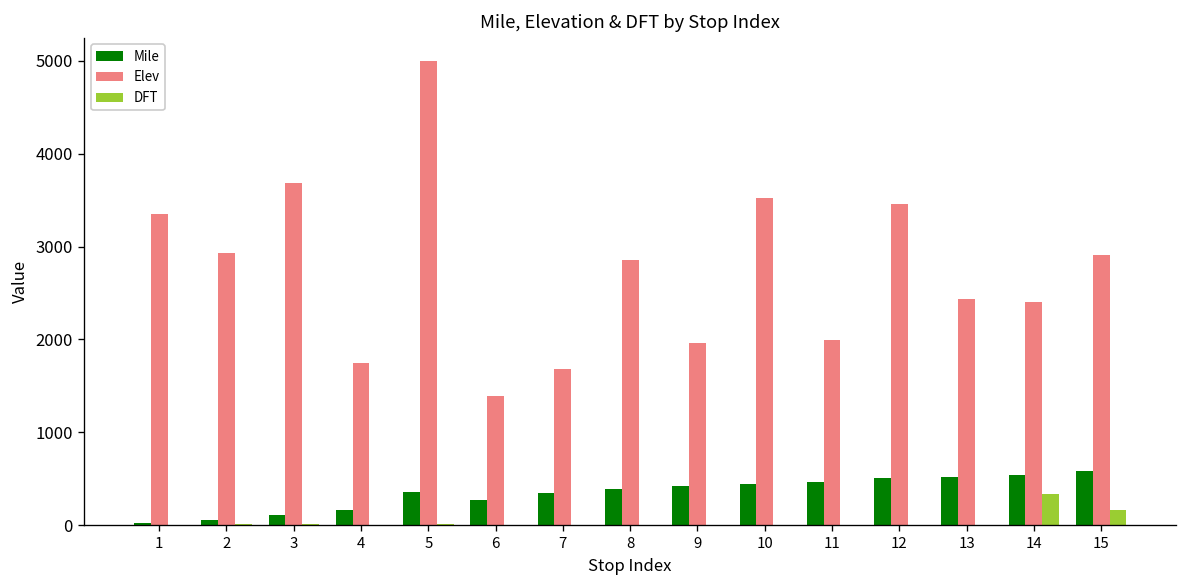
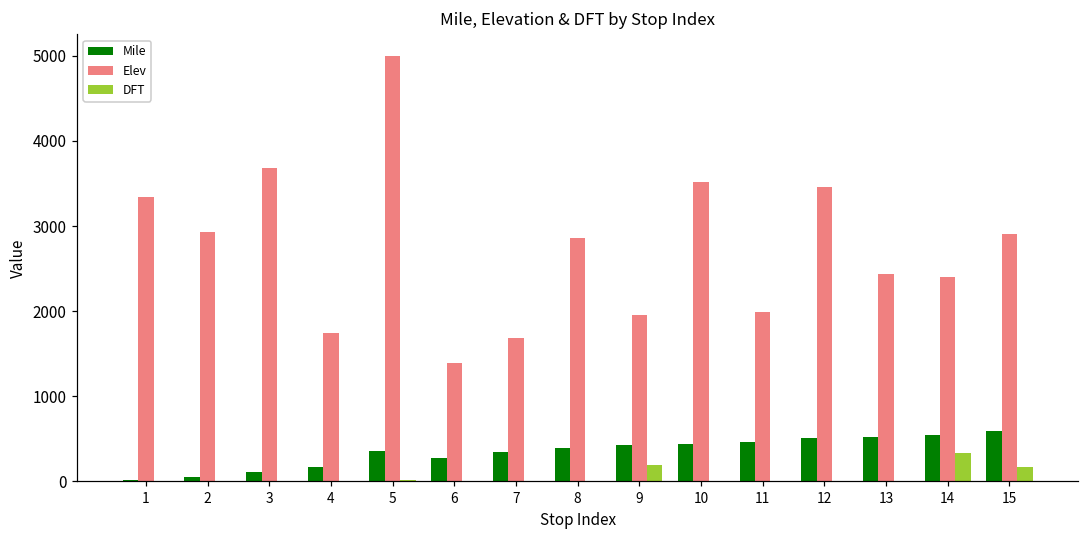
  {
    "Mile": {
      "2": 100,
      "3": 100,
      "4": 200,
      "5": 400,
      "6": 300,
      "7": 300,
      "8": 400,
      "9": 400,
      "10": 400,
      "11": 500,
      "12": 500,
      "13": 500,
      "14": 500,
      "15": 600
    },
    "Elev": {
      "1": 3300,
      "2": 2900,
      "3": 3700,
      "4": 1700,
      "5": 5000,
      "6": 1400,
      "7": 1700,
      "8": 2900,
      "9": 2000,
      "10": 3500,
      "11": 2000,
      "12": 3500,
      "13": 2400,
      "14": 2400,
      "15": 2900
    },
    "DFT": {
-     "9": 0,
+     "9": 200,
      "11": 0,
      "14": 300,
      "15": 200
    }
  }
